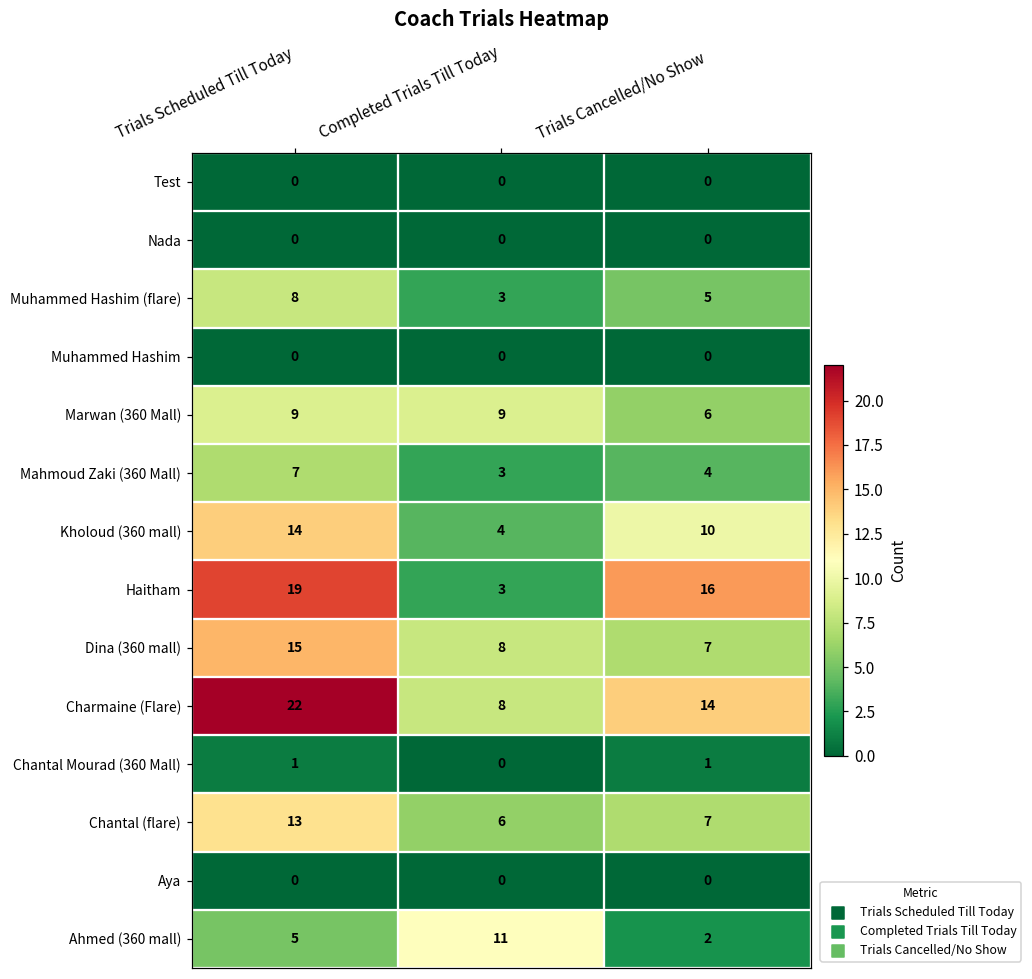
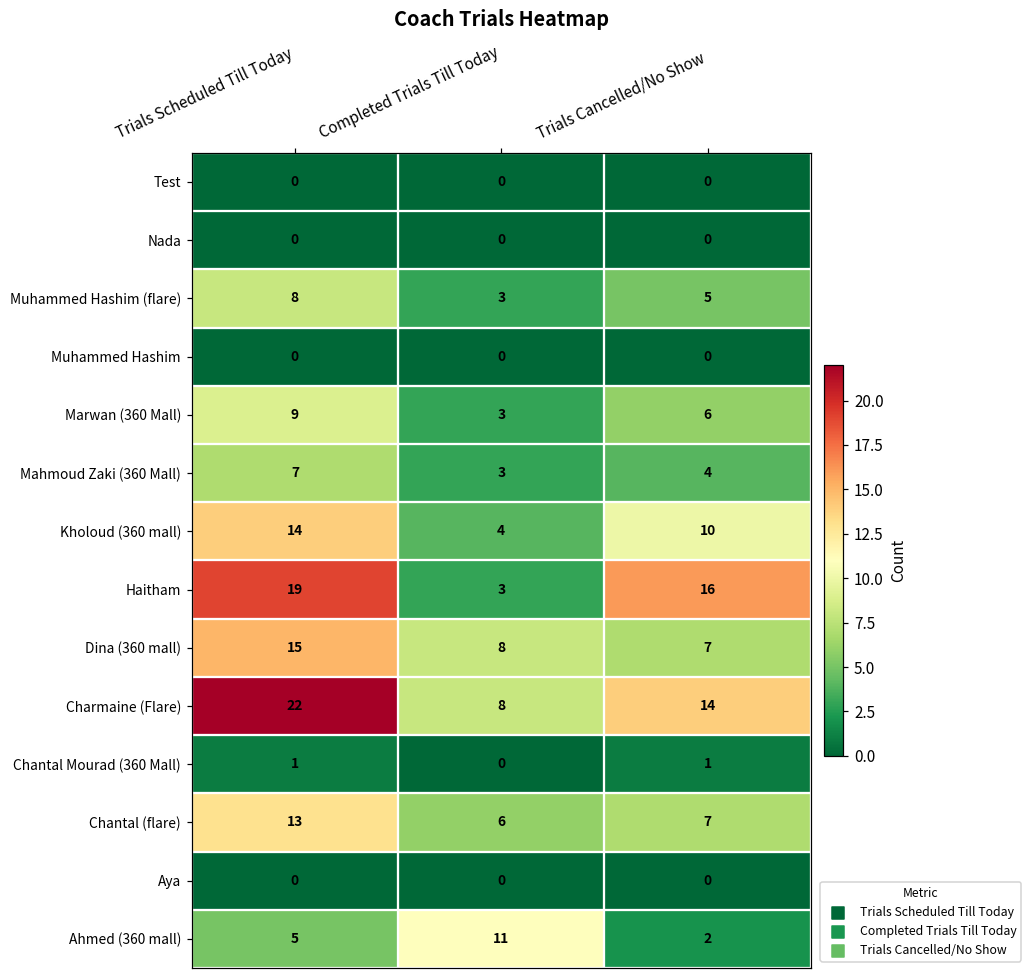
  {
    "Test": {
      "Trials Scheduled Till Today": 0,
      "Completed Trials Till Today": 0,
      "Trials Cancelled/No Show": 0
    },
    "Nada": {
      "Trials Scheduled Till Today": 0,
      "Completed Trials Till Today": 0,
      "Trials Cancelled/No Show": 0
    },
    "Muhammed Hashim (flare)": {
      "Trials Scheduled Till Today": 8,
      "Completed Trials Till Today": 3,
      "Trials Cancelled/No Show": 5
    },
    "Muhammed Hashim": {
      "Trials Scheduled Till Today": 0,
      "Completed Trials Till Today": 0,
      "Trials Cancelled/No Show": 0
    },
    "Marwan (360 Mall)": {
      "Trials Scheduled Till Today": 9,
-     "Completed Trials Till Today": 9,
+     "Completed Trials Till Today": 3,
      "Trials Cancelled/No Show": 6
    },
    "Mahmoud Zaki (360 Mall)": {
      "Trials Scheduled Till Today": 7,
      "Completed Trials Till Today": 3,
      "Trials Cancelled/No Show": 4
    },
    "Kholoud (360 mall)": {
      "Trials Scheduled Till Today": 14,
      "Completed Trials Till Today": 4,
      "Trials Cancelled/No Show": 10
    },
    "Haitham": {
      "Trials Scheduled Till Today": 19,
      "Completed Trials Till Today": 3,
      "Trials Cancelled/No Show": 16
    },
    "Dina (360 mall)": {
      "Trials Scheduled Till Today": 15,
      "Completed Trials Till Today": 8,
      "Trials Cancelled/No Show": 7
    },
    "Charmaine (Flare)": {
      "Trials Scheduled Till Today": 22,
      "Completed Trials Till Today": 8,
      "Trials Cancelled/No Show": 14
    },
    "Chantal Mourad (360 Mall)": {
      "Trials Scheduled Till Today": 1,
      "Completed Trials Till Today": 0,
      "Trials Cancelled/No Show": 1
    },
    "Chantal (flare)": {
      "Trials Scheduled Till Today": 13,
      "Completed Trials Till Today": 6,
      "Trials Cancelled/No Show": 7
    },
    "Aya": {
      "Trials Scheduled Till Today": 0,
      "Completed Trials Till Today": 0,
      "Trials Cancelled/No Show": 0
    },
    "Ahmed (360 mall)": {
      "Trials Scheduled Till Today": 5,
      "Completed Trials Till Today": 11,
      "Trials Cancelled/No Show": 2
    }
  }
